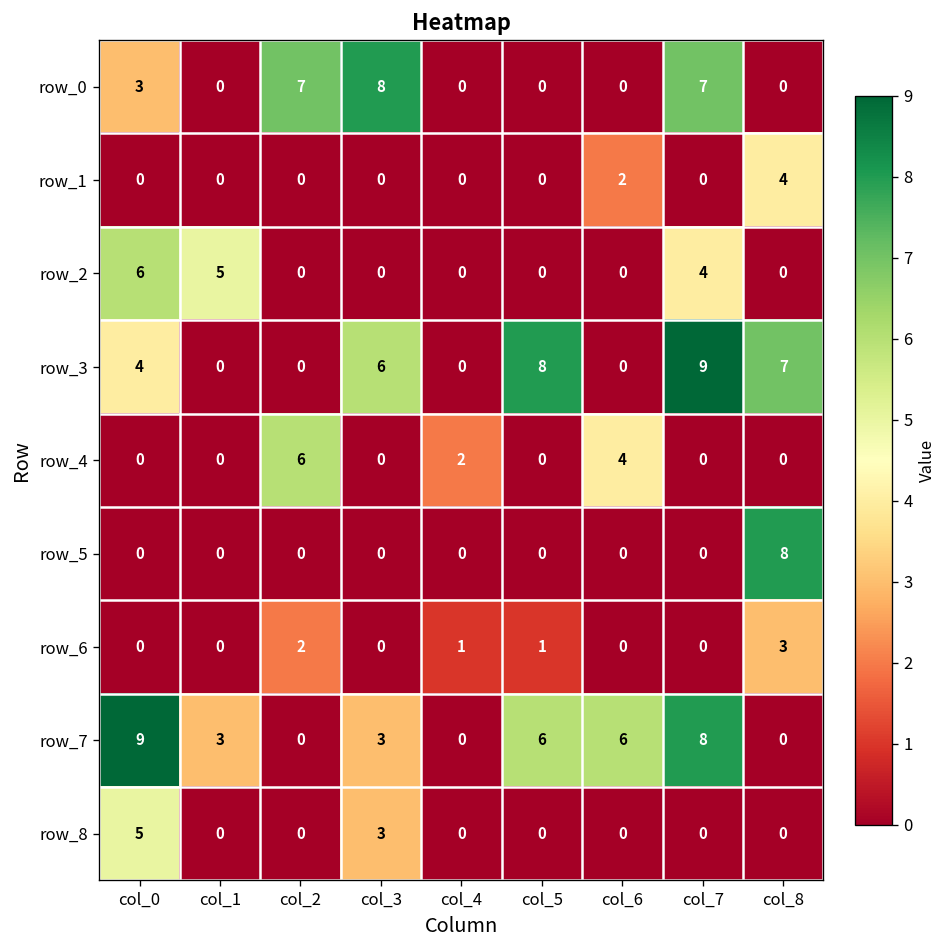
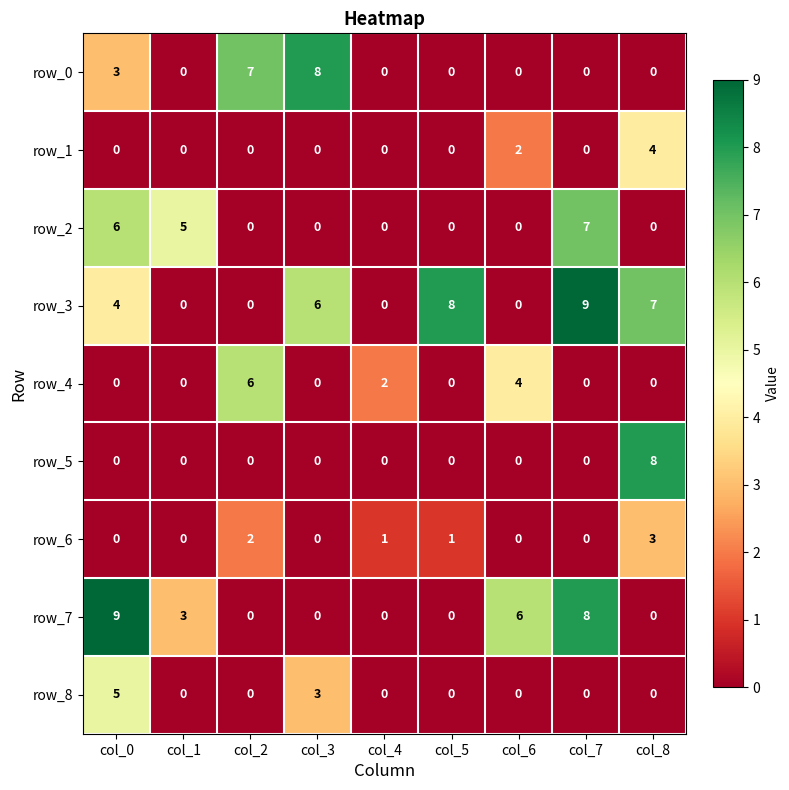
  {
    "row_0": {
      "col_0": 3,
      "col_1": 0,
      "col_2": 7,
      "col_3": 8,
      "col_4": 0,
      "col_5": 0,
      "col_6": 0,
-     "col_7": 7,
+     "col_7": 0,
      "col_8": 0
    },
    "row_1": {
      "col_0": 0,
      "col_1": 0,
      "col_2": 0,
      "col_3": 0,
      "col_4": 0,
      "col_5": 0,
      "col_6": 2,
      "col_7": 0,
      "col_8": 4
    },
    "row_2": {
      "col_0": 6,
      "col_1": 5,
      "col_2": 0,
      "col_3": 0,
      "col_4": 0,
      "col_5": 0,
      "col_6": 0,
-     "col_7": 4,
+     "col_7": 7,
      "col_8": 0
    },
    "row_3": {
      "col_0": 4,
      "col_1": 0,
      "col_2": 0,
      "col_3": 6,
      "col_4": 0,
      "col_5": 8,
      "col_6": 0,
      "col_7": 9,
      "col_8": 7
    },
    "row_4": {
      "col_0": 0,
      "col_1": 0,
      "col_2": 6,
      "col_3": 0,
      "col_4": 2,
      "col_5": 0,
      "col_6": 4,
      "col_7": 0,
      "col_8": 0
    },
    "row_5": {
      "col_0": 0,
      "col_1": 0,
      "col_2": 0,
      "col_3": 0,
      "col_4": 0,
      "col_5": 0,
      "col_6": 0,
      "col_7": 0,
      "col_8": 8
    },
    "row_6": {
      "col_0": 0,
      "col_1": 0,
      "col_2": 2,
      "col_3": 0,
      "col_4": 1,
      "col_5": 1,
      "col_6": 0,
      "col_7": 0,
      "col_8": 3
    },
    "row_7": {
      "col_0": 9,
      "col_1": 3,
      "col_2": 0,
-     "col_3": 3,
+     "col_3": 0,
      "col_4": 0,
-     "col_5": 6,
+     "col_5": 0,
      "col_6": 6,
      "col_7": 8,
      "col_8": 0
    },
    "row_8": {
      "col_0": 5,
      "col_1": 0,
      "col_2": 0,
      "col_3": 3,
      "col_4": 0,
      "col_5": 0,
      "col_6": 0,
      "col_7": 0,
      "col_8": 0
    }
  }
